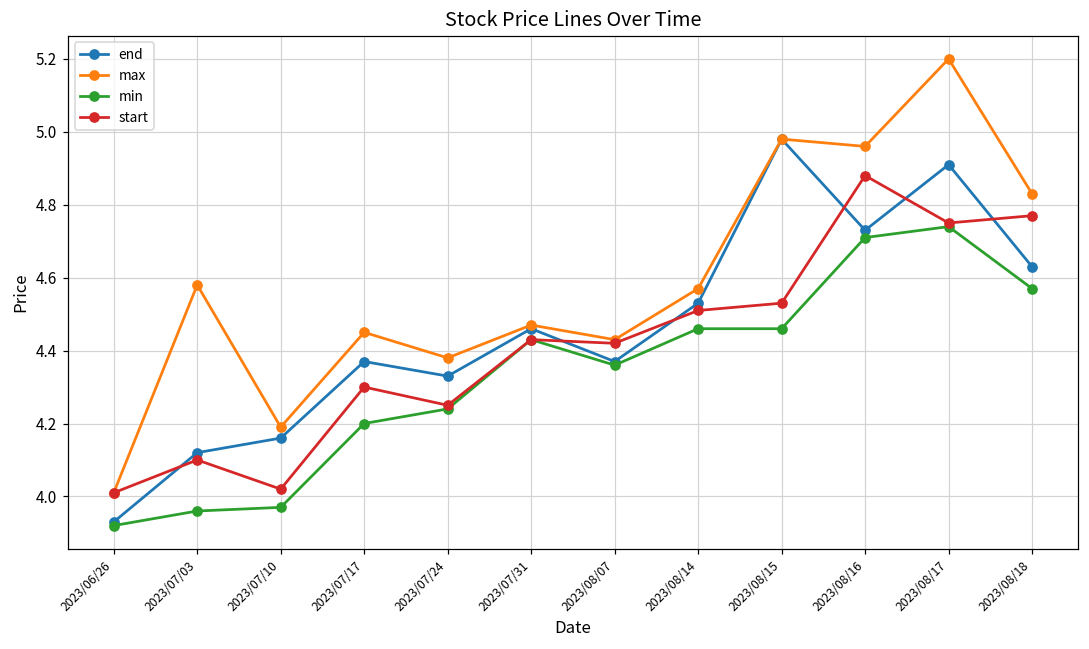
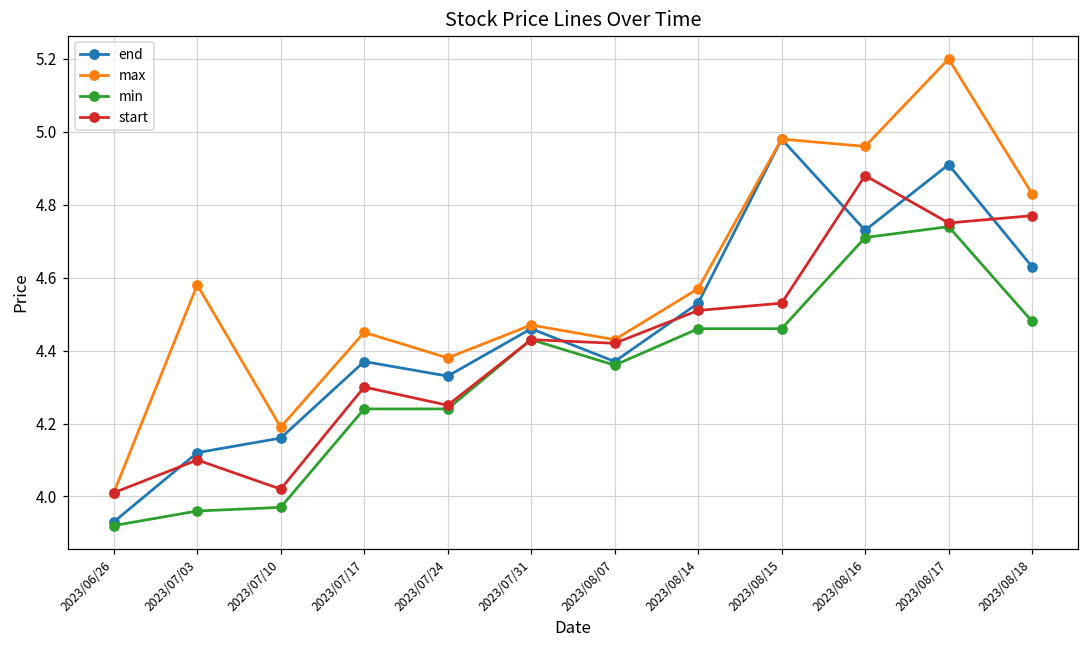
  {
    "end": {
      "2023/06/26": 3.93,
      "2023/07/03": 4.12,
      "2023/07/10": 4.16,
      "2023/07/17": 4.37,
      "2023/07/24": 4.33,
      "2023/07/31": 4.46,
      "2023/08/07": 4.37,
      "2023/08/14": 4.53,
      "2023/08/16": 4.73,
      "2023/08/17": 4.91,
      "2023/08/18": 4.63
    },
    "max": {
      "2023/07/03": 4.58,
      "2023/07/10": 4.19,
      "2023/07/17": 4.45,
      "2023/07/24": 4.38,
      "2023/07/31": 4.47,
      "2023/08/07": 4.43,
      "2023/08/14": 4.57,
      "2023/08/16": 4.96,
      "2023/08/17": 5.20,
      "2023/08/18": 4.83
    },
    "min": {
      "2023/06/26": 3.92,
      "2023/07/03": 3.96,
      "2023/07/10": 3.97,
-     "2023/07/17": 4.20,
+     "2023/07/17": 4.24,
      "2023/07/24": 4.24,
      "2023/08/07": 4.36,
      "2023/08/14": 4.46,
      "2023/08/15": 4.46,
      "2023/08/16": 4.71,
      "2023/08/17": 4.74,
-     "2023/08/18": 4.57
+     "2023/08/18": 4.48
    },
    "start": {
      "2023/07/03": 4.10,
      "2023/07/10": 4.02,
      "2023/07/17": 4.30,
      "2023/07/24": 4.25,
      "2023/08/07": 4.42,
      "2023/08/14": 4.51,
      "2023/08/15": 4.53,
      "2023/08/16": 4.88,
      "2023/08/17": 4.75,
      "2023/08/18": 4.77
    }
  }
